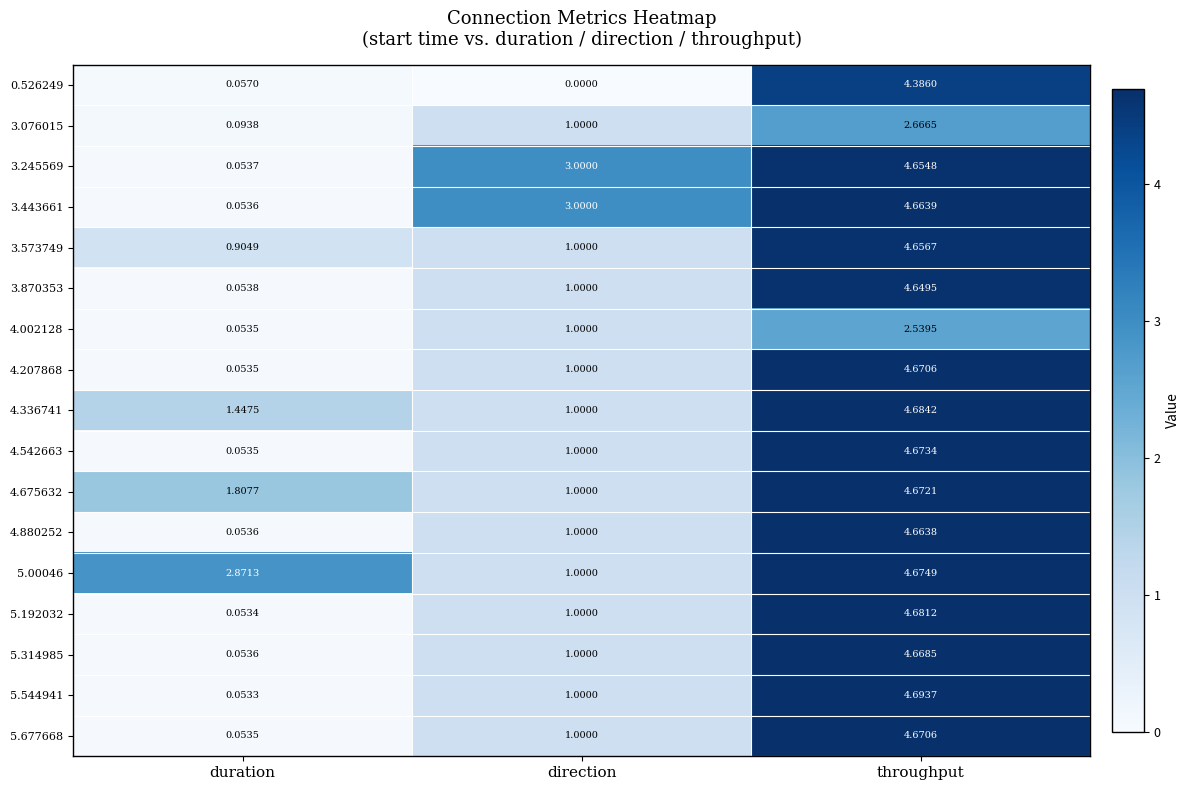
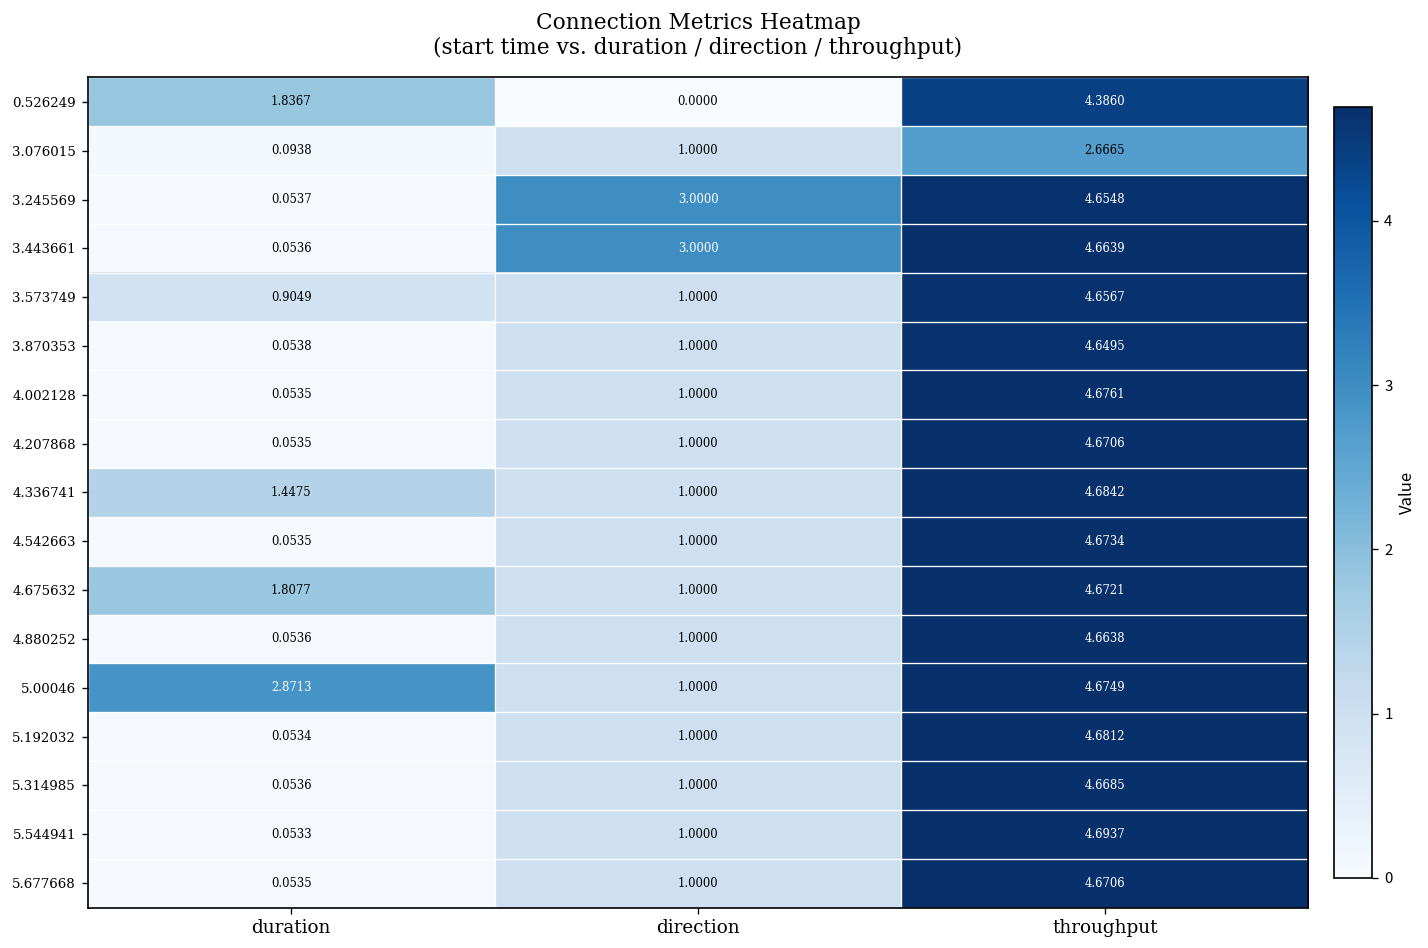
  {
    "0.526249": {
-     "duration": 0.0570,
+     "duration": 1.8367,
      "direction": 0.0000,
      "throughput": 4.3860
    },
    "3.076015": {
      "duration": 0.0938,
      "direction": 1.0000,
      "throughput": 2.6665
    },
    "3.245569": {
      "duration": 0.0537,
      "direction": 3.0000,
      "throughput": 4.6548
    },
    "3.443661": {
      "duration": 0.0536,
      "direction": 3.0000,
      "throughput": 4.6639
    },
    "3.573749": {
      "duration": 0.9049,
      "direction": 1.0000,
      "throughput": 4.6567
    },
    "3.870353": {
      "duration": 0.0538,
      "direction": 1.0000,
      "throughput": 4.6495
    },
    "4.002128": {
      "duration": 0.0535,
      "direction": 1.0000,
-     "throughput": 2.5395
+     "throughput": 4.6761
    },
    "4.207868": {
      "duration": 0.0535,
      "direction": 1.0000,
      "throughput": 4.6706
    },
    "4.336741": {
      "duration": 1.4475,
      "direction": 1.0000,
      "throughput": 4.6842
    },
    "4.542663": {
      "duration": 0.0535,
      "direction": 1.0000,
      "throughput": 4.6734
    },
    "4.675632": {
      "duration": 1.8077,
      "direction": 1.0000,
      "throughput": 4.6721
    },
    "4.880252": {
      "duration": 0.0536,
      "direction": 1.0000,
      "throughput": 4.6638
    },
    "5.00046": {
      "duration": 2.8713,
      "direction": 1.0000,
      "throughput": 4.6749
    },
    "5.192032": {
      "duration": 0.0534,
      "direction": 1.0000,
      "throughput": 4.6812
    },
    "5.314985": {
      "duration": 0.0536,
      "direction": 1.0000,
      "throughput": 4.6685
    },
    "5.544941": {
      "duration": 0.0533,
      "direction": 1.0000,
      "throughput": 4.6937
    },
    "5.677668": {
      "duration": 0.0535,
      "direction": 1.0000,
      "throughput": 4.6706
    }
  }
